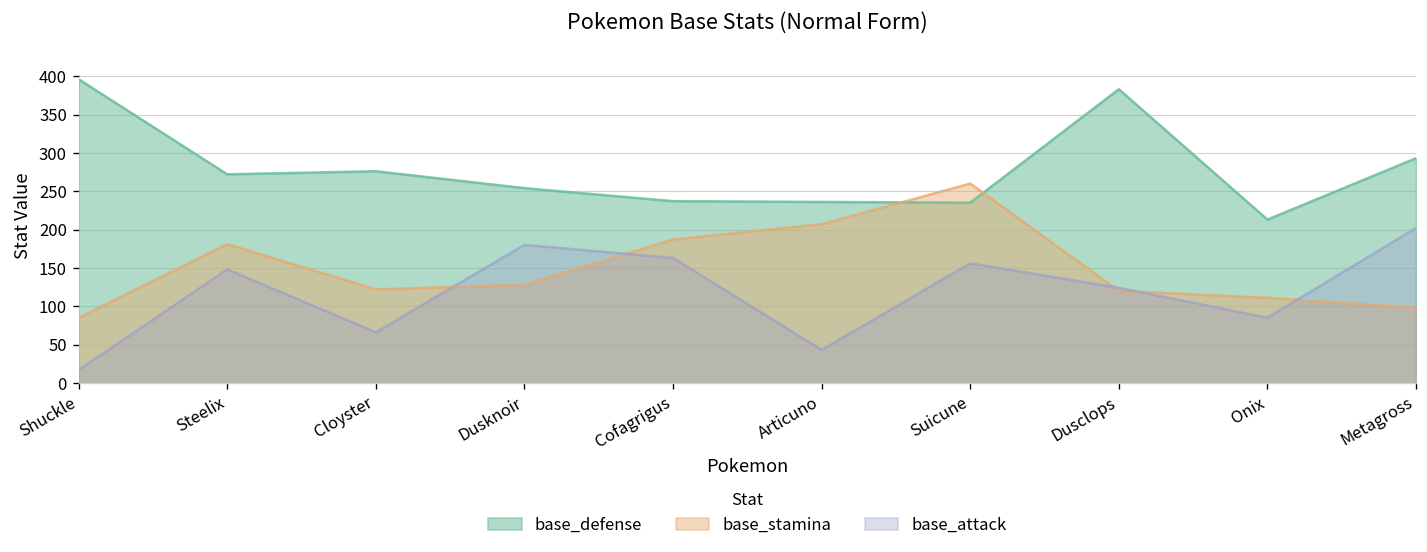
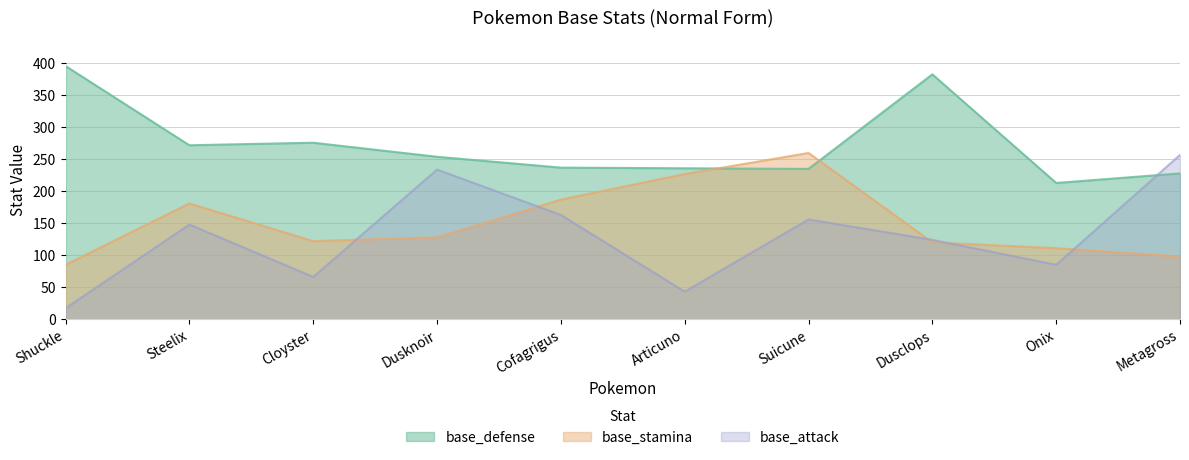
  {
    "base_defense": {
      "Shuckle": 400,
      "Steelix": 270,
      "Cloyster": 280,
      "Dusknoir": 250,
      "Cofagrigus": 240,
      "Articuno": 240,
      "Suicune": 240,
      "Dusclops": 380,
      "Onix": 210,
-     "Metagross": 290
+     "Metagross": 230
    },
    "base_stamina": {
      "Shuckle": 90,
      "Steelix": 180,
      "Cloyster": 120,
      "Dusknoir": 130,
      "Cofagrigus": 190,
-     "Articuno": 210,
+     "Articuno": 230,
      "Suicune": 260,
      "Onix": 110,
      "Metagross": 100
    },
    "base_attack": {
      "Shuckle": 20,
      "Steelix": 150,
      "Cloyster": 70,
-     "Dusknoir": 180,
+     "Dusknoir": 230,
      "Cofagrigus": 160,
      "Articuno": 40,
      "Suicune": 160,
      "Onix": 90,
-     "Metagross": 200
+     "Metagross": 260
    }
  }
